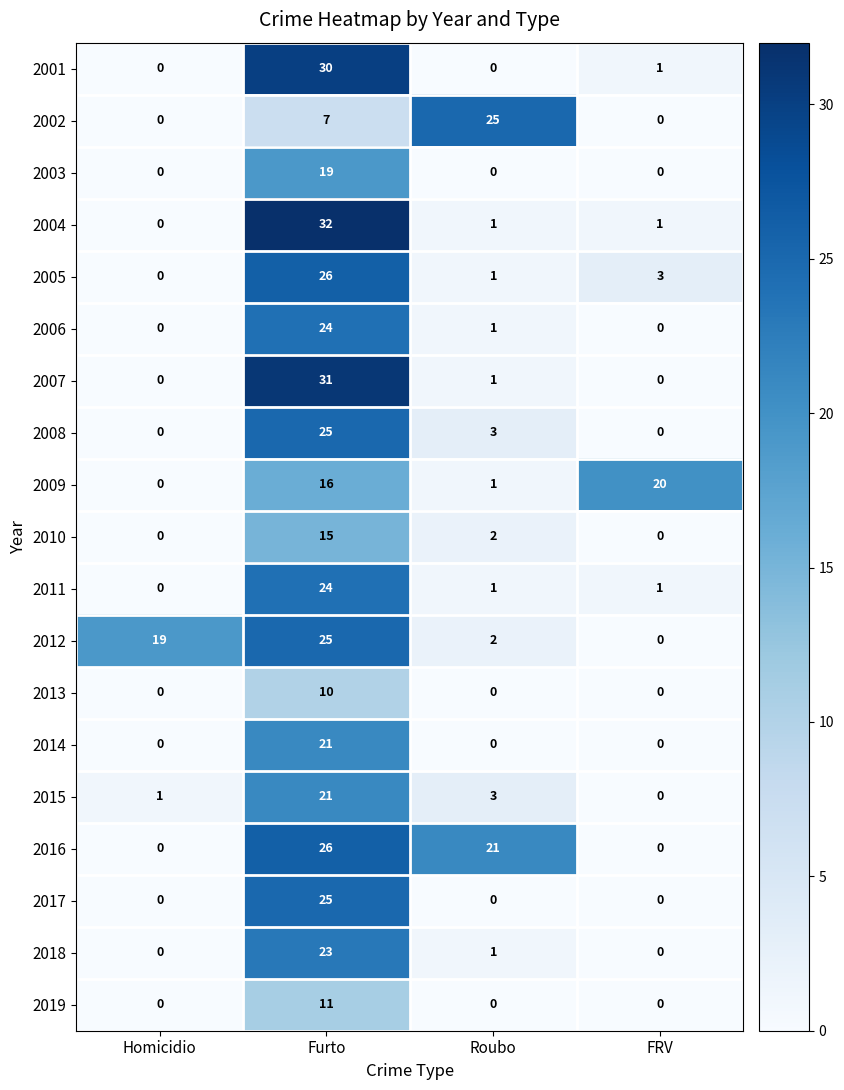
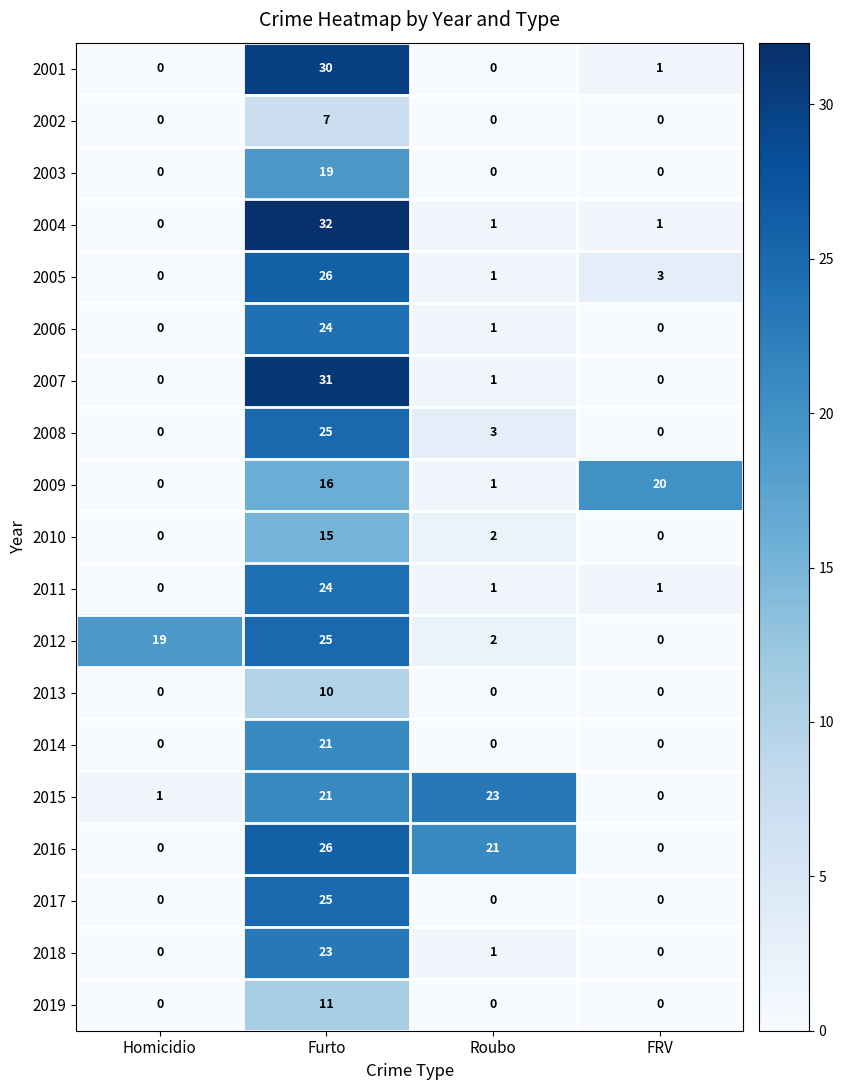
  {
    "2001": {
      "Homicidio": 0,
      "Furto": 30,
      "Roubo": 0,
      "FRV": 1
    },
    "2002": {
      "Homicidio": 0,
      "Furto": 7,
-     "Roubo": 25,
+     "Roubo": 0,
      "FRV": 0
    },
    "2003": {
      "Homicidio": 0,
      "Furto": 19,
      "Roubo": 0,
      "FRV": 0
    },
    "2004": {
      "Homicidio": 0,
      "Furto": 32,
      "Roubo": 1,
      "FRV": 1
    },
    "2005": {
      "Homicidio": 0,
      "Furto": 26,
      "Roubo": 1,
      "FRV": 3
    },
    "2006": {
      "Homicidio": 0,
      "Furto": 24,
      "Roubo": 1,
      "FRV": 0
    },
    "2007": {
      "Homicidio": 0,
      "Furto": 31,
      "Roubo": 1,
      "FRV": 0
    },
    "2008": {
      "Homicidio": 0,
      "Furto": 25,
      "Roubo": 3,
      "FRV": 0
    },
    "2009": {
      "Homicidio": 0,
      "Furto": 16,
      "Roubo": 1,
      "FRV": 20
    },
    "2010": {
      "Homicidio": 0,
      "Furto": 15,
      "Roubo": 2,
      "FRV": 0
    },
    "2011": {
      "Homicidio": 0,
      "Furto": 24,
      "Roubo": 1,
      "FRV": 1
    },
    "2012": {
      "Homicidio": 19,
      "Furto": 25,
      "Roubo": 2,
      "FRV": 0
    },
    "2013": {
      "Homicidio": 0,
      "Furto": 10,
      "Roubo": 0,
      "FRV": 0
    },
    "2014": {
      "Homicidio": 0,
      "Furto": 21,
      "Roubo": 0,
      "FRV": 0
    },
    "2015": {
      "Homicidio": 1,
      "Furto": 21,
-     "Roubo": 3,
+     "Roubo": 23,
      "FRV": 0
    },
    "2016": {
      "Homicidio": 0,
      "Furto": 26,
      "Roubo": 21,
      "FRV": 0
    },
    "2017": {
      "Homicidio": 0,
      "Furto": 25,
      "Roubo": 0,
      "FRV": 0
    },
    "2018": {
      "Homicidio": 0,
      "Furto": 23,
      "Roubo": 1,
      "FRV": 0
    },
    "2019": {
      "Homicidio": 0,
      "Furto": 11,
      "Roubo": 0,
      "FRV": 0
    }
  }
